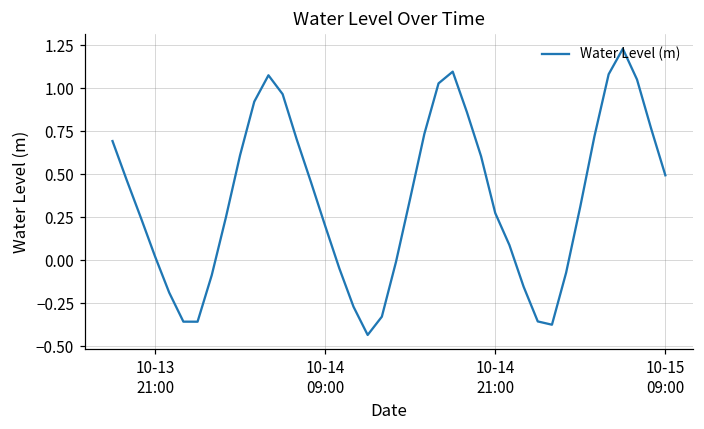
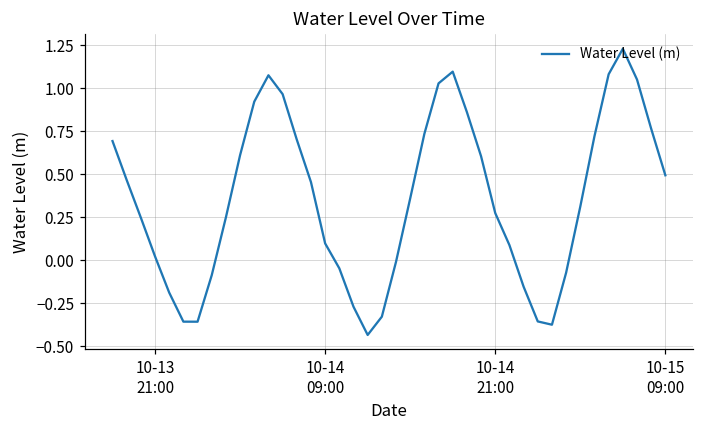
  {
    "10-13 21:00": 0.02,
-   "10-14 09:00": 0.20,
+   "10-14 09:00": 0.10,
    "10-14 21:00": 0.27,
    "10-15 09:00": 0.49
  }
